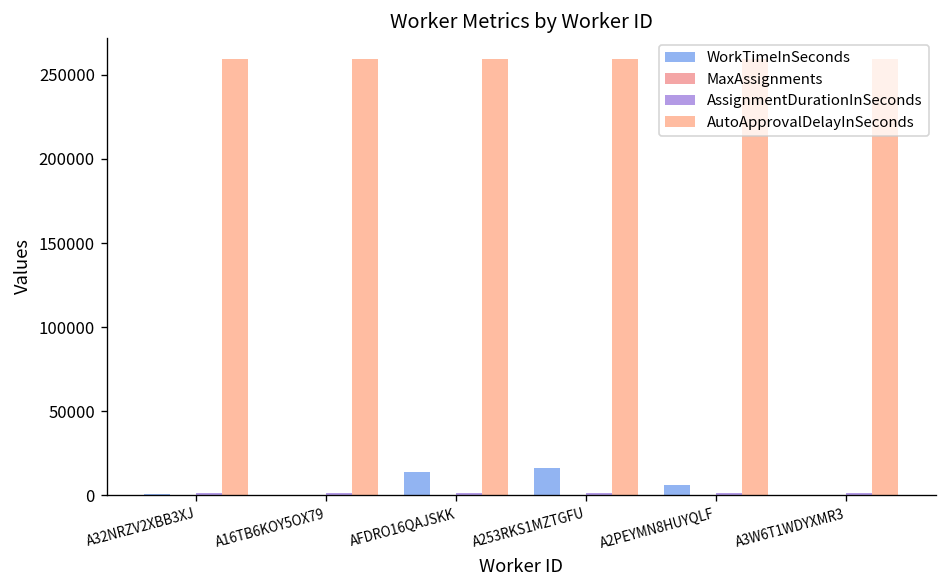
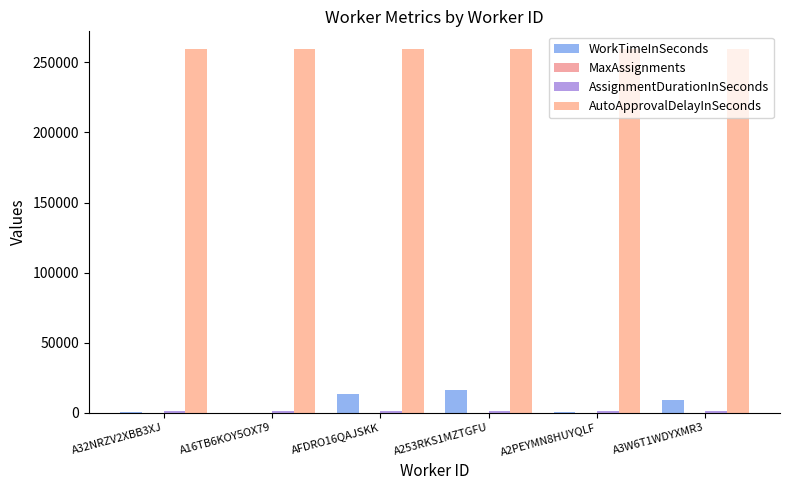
  {
    "WorkTimeInSeconds": {
      "AFDRO16QAJSKK": 14000,
      "A253RKS1MZTGFU": 16000,
-     "A2PEYMN8HUYQLF": 6000,
-     "A3W6T1WDYXMR3": 0
+     "A2PEYMN8HUYQLF": 0,
+     "A3W6T1WDYXMR3": 9000
    }
  }
